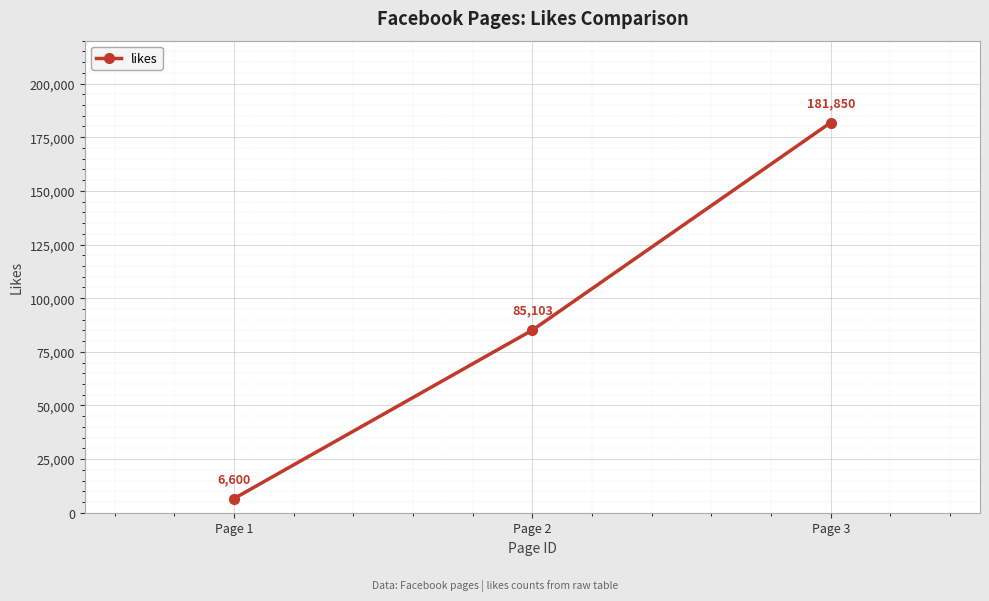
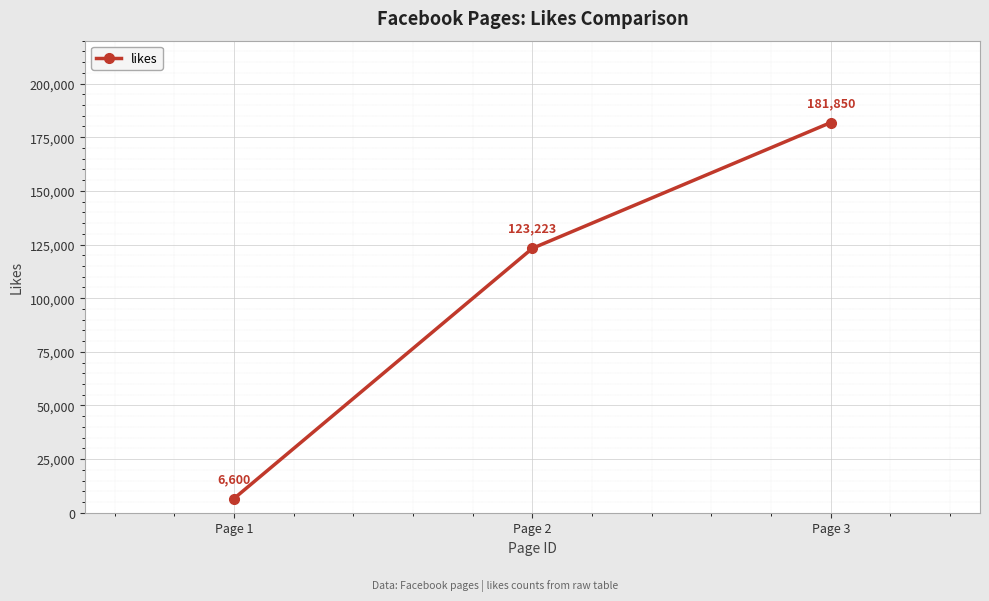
  {
    "Page 1": "6,600",
-   "Page 2": "85,103",
+   "Page 2": "123,223",
    "Page 3": "181,850"
  }
